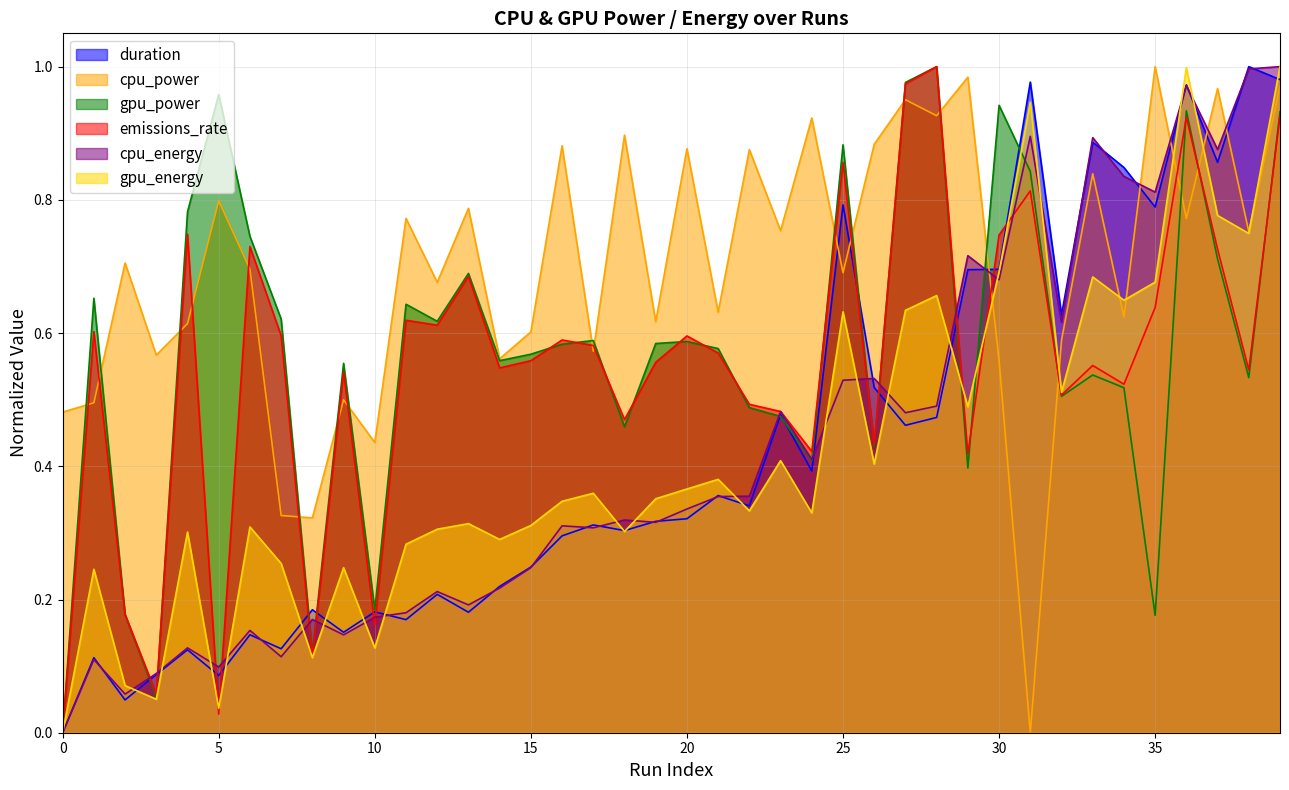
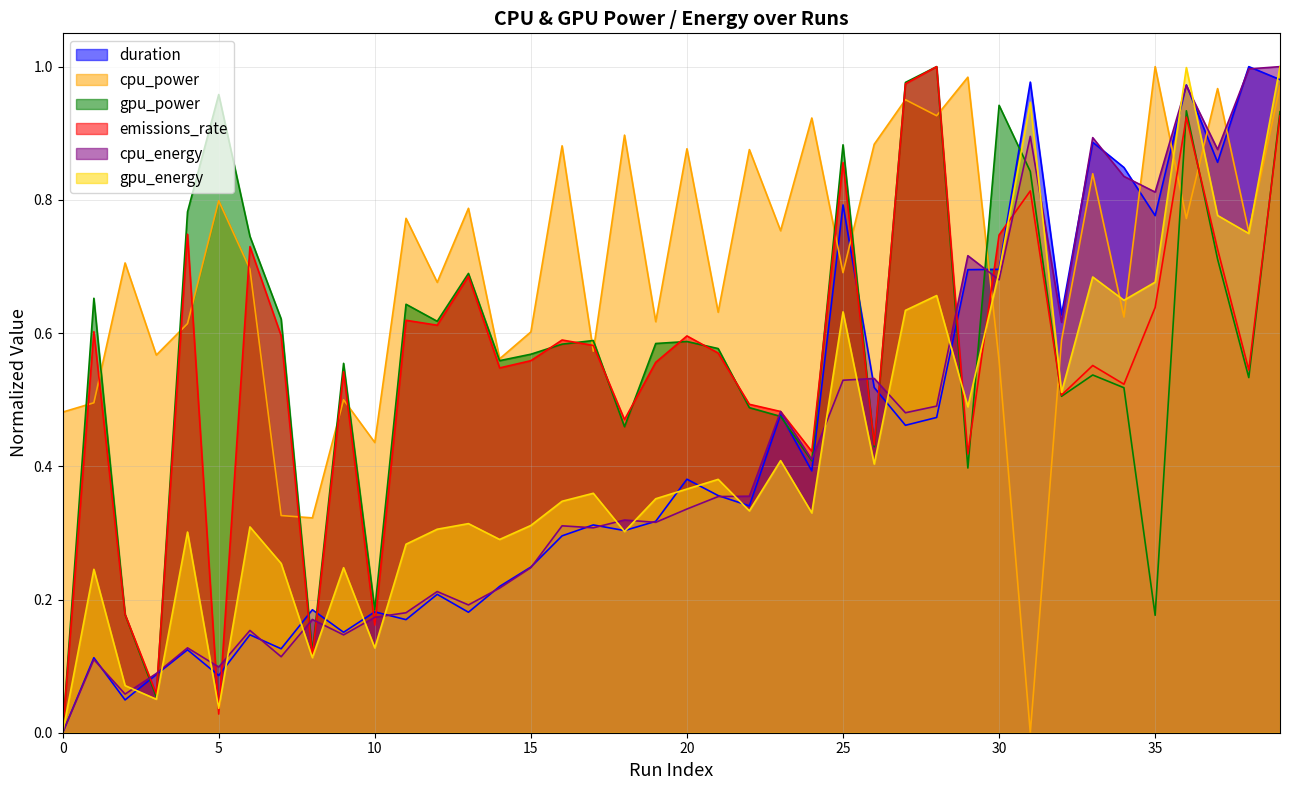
  {
    "duration": {
      "5": 0.09,
-     "20": 0.32,
+     "20": 0.38,
      "25": 0.79,
      "30": 0.70,
-     "35": 0.79
+     "35": 0.78
    },
    "gpu_power": {
      "15": 0.57,
      "20": 0.59,
      "25": 0.88,
      "30": 0.94,
      "35": 0.18
    },
    "emissions_rate": {
      "5": 0.03,
      "10": 0.16,
      "15": 0.56,
      "20": 0.60,
      "25": 0.86,
      "30": 0.75,
      "35": 0.64
    },
    "cpu_energy": {
      "5": 0.10,
      "10": 0.17,
      "20": 0.34,
      "25": 0.53,
      "30": 0.68,
      "35": 0.81
    }
  }
